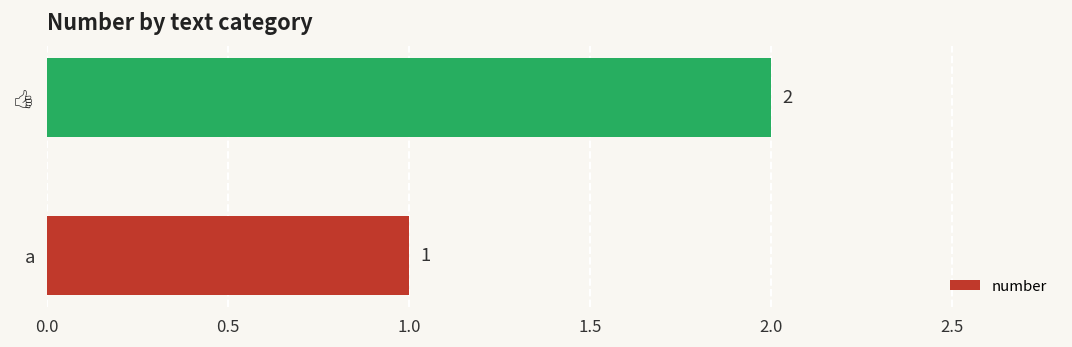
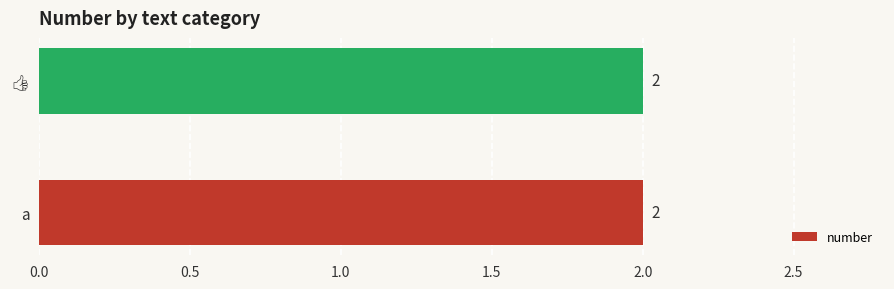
  {
    "👍": 2,
-   "a": 1
+   "a": 2
  }
